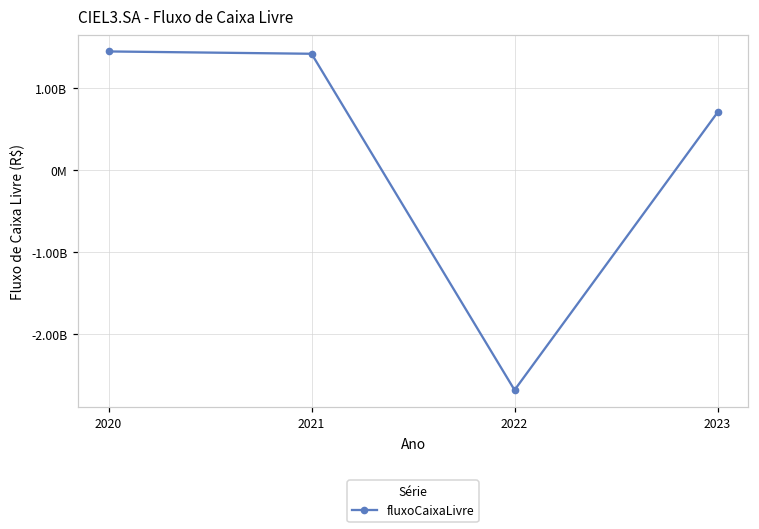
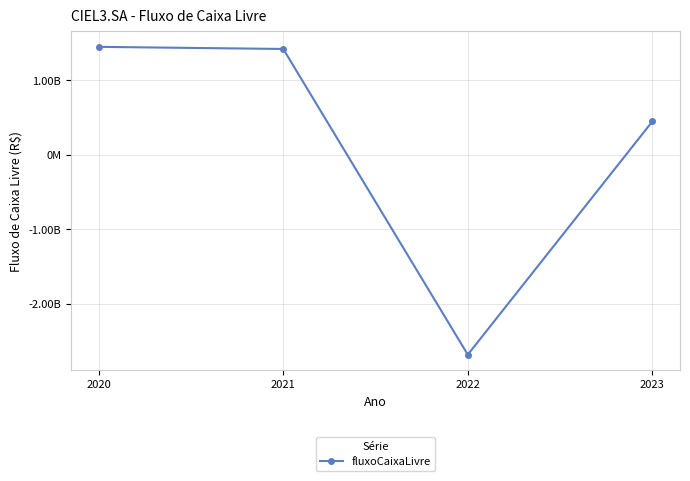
  {
    "2020": 1400000000,
    "2021": 1400000000,
    "2022": -2700000000,
-   "2023": 700000000
+   "2023": 400000000
  }
